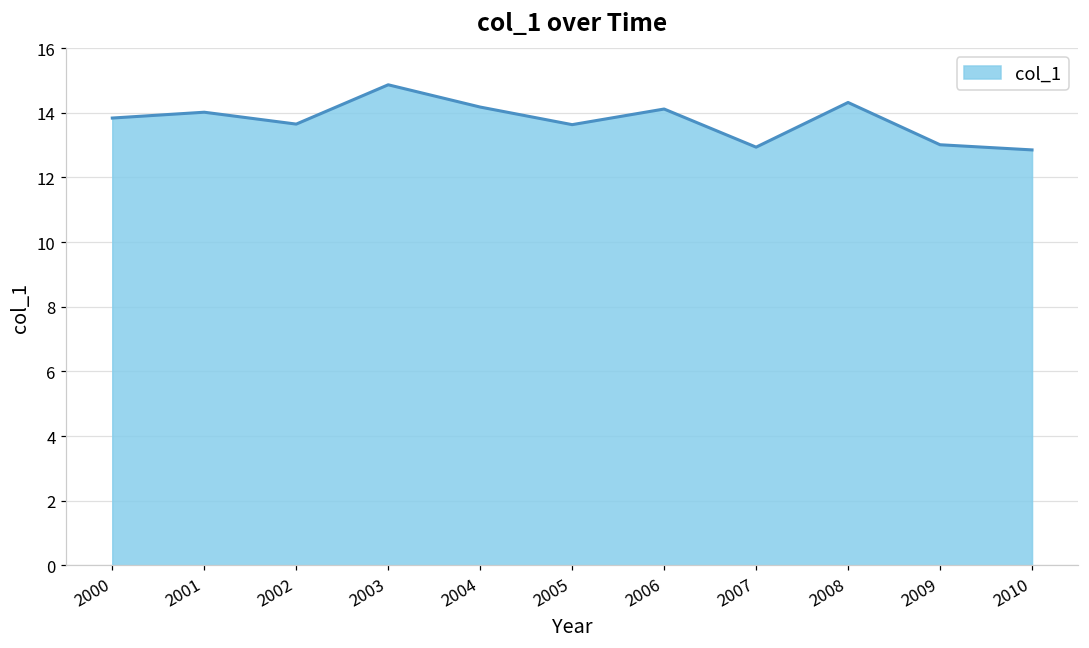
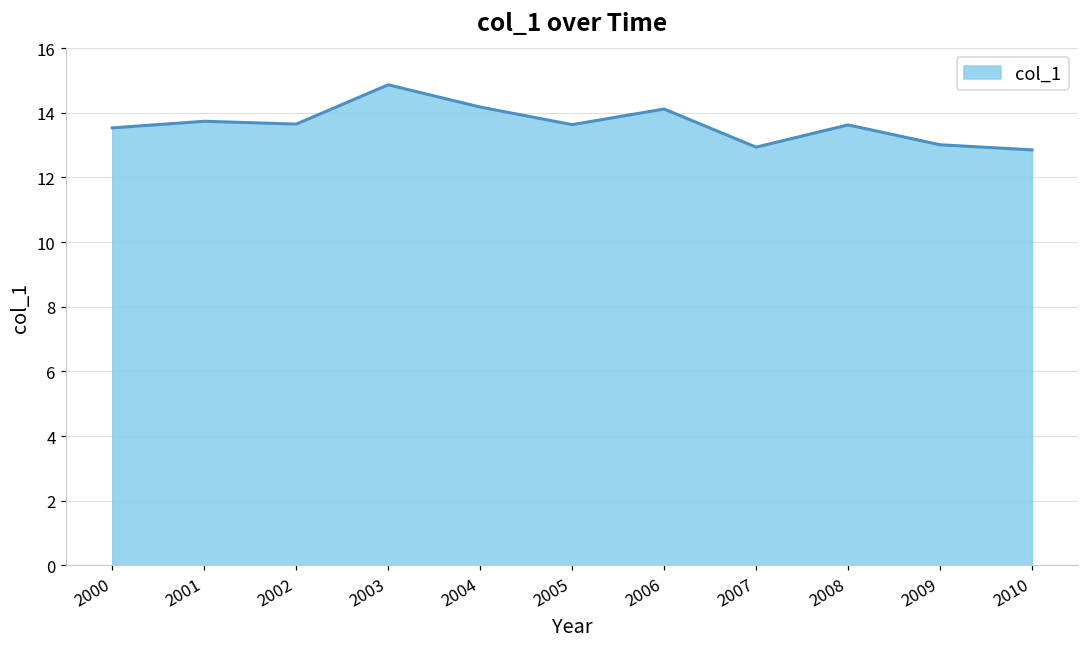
  {
-   "2000": 13.8,
-   "2001": 14.0,
+   "2000": 13.5,
+   "2001": 13.7,
    "2002": 13.7,
    "2003": 14.9,
    "2004": 14.2,
    "2005": 13.6,
    "2006": 14.1,
    "2007": 12.9,
-   "2008": 14.3,
+   "2008": 13.6,
    "2009": 13.0,
    "2010": 12.9
  }
